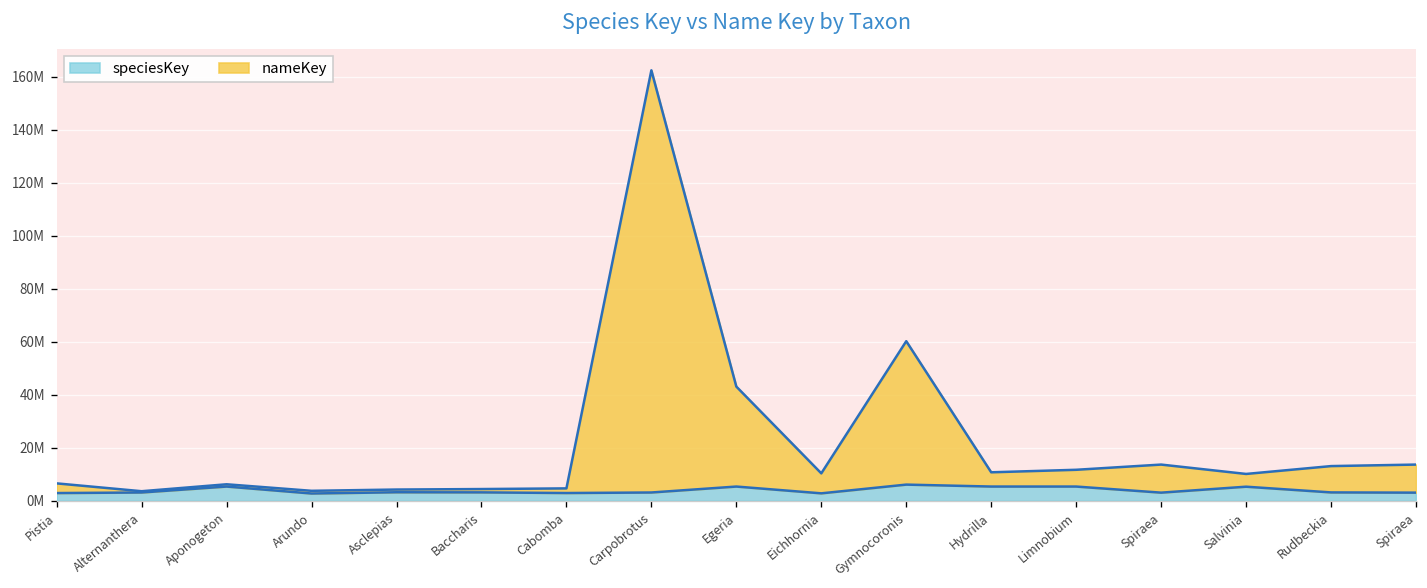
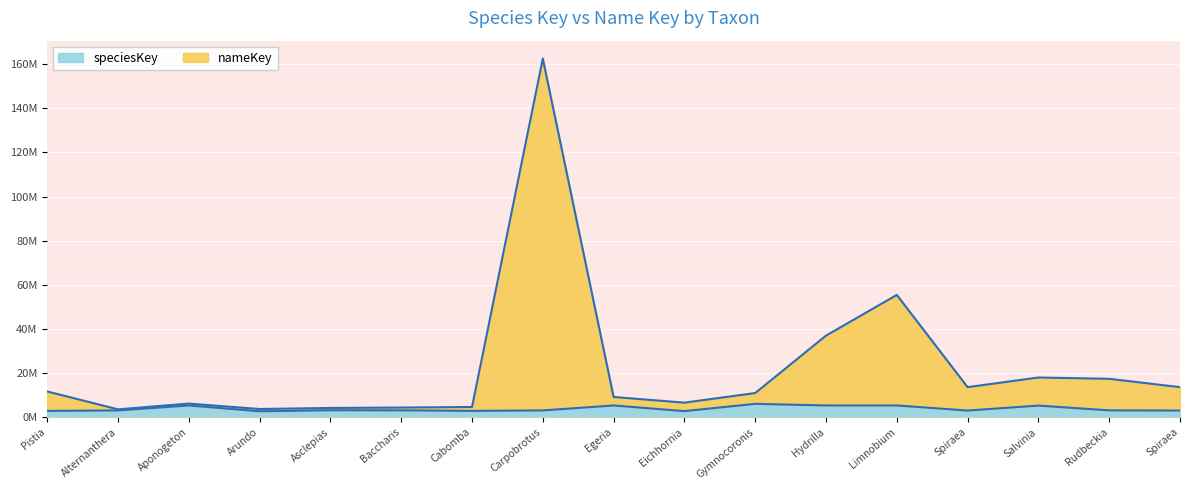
  {
    "speciesKey": {
      "Pistia": 3000000,
      "Baccharis": 3000000,
      "Cabomba": 3000000,
      "Carpobrotus": 3000000,
      "Egeria": 5000000,
      "Eichhornia": 3000000,
      "Gymnocoronis": 6000000,
      "Hydrilla": 5000000,
      "Limnobium": 5000000,
      "Salvinia": 5000000,
      "Rudbeckia": 3000000
    },
    "nameKey": {
-     "Pistia": 4000000,
+     "Pistia": 9000000,
      "Baccharis": 1000000,
      "Cabomba": 2000000,
      "Carpobrotus": 159000000,
-     "Egeria": 38000000,
-     "Eichhornia": 8000000,
-     "Gymnocoronis": 54000000,
-     "Hydrilla": 5000000,
-     "Limnobium": 6000000,
-     "Salvinia": 5000000,
-     "Rudbeckia": 10000000
+     "Egeria": 4000000,
+     "Eichhornia": 4000000,
+     "Gymnocoronis": 5000000,
+     "Hydrilla": 32000000,
+     "Limnobium": 50000000,
+     "Salvinia": 13000000,
+     "Rudbeckia": 14000000
    }
  }
